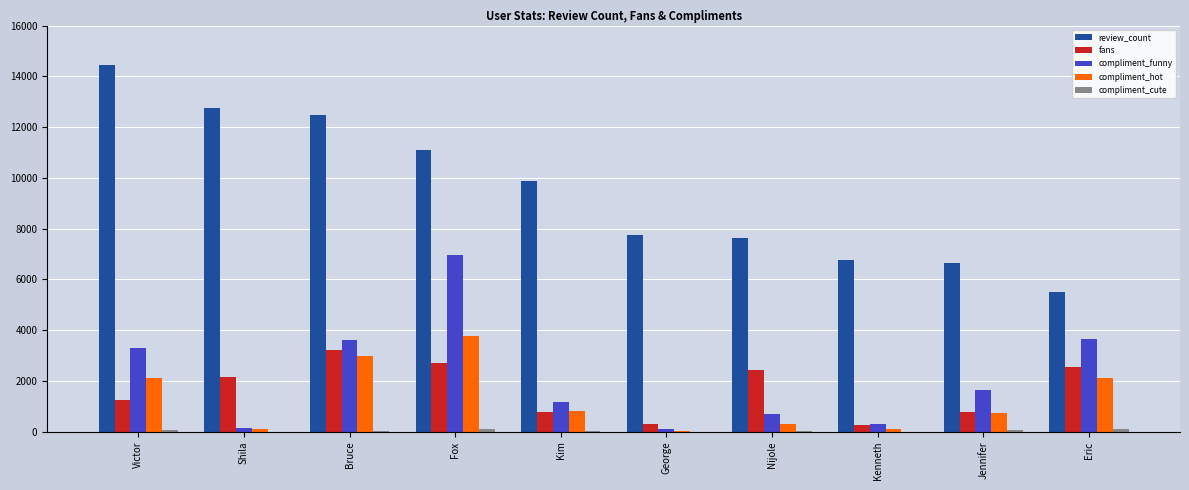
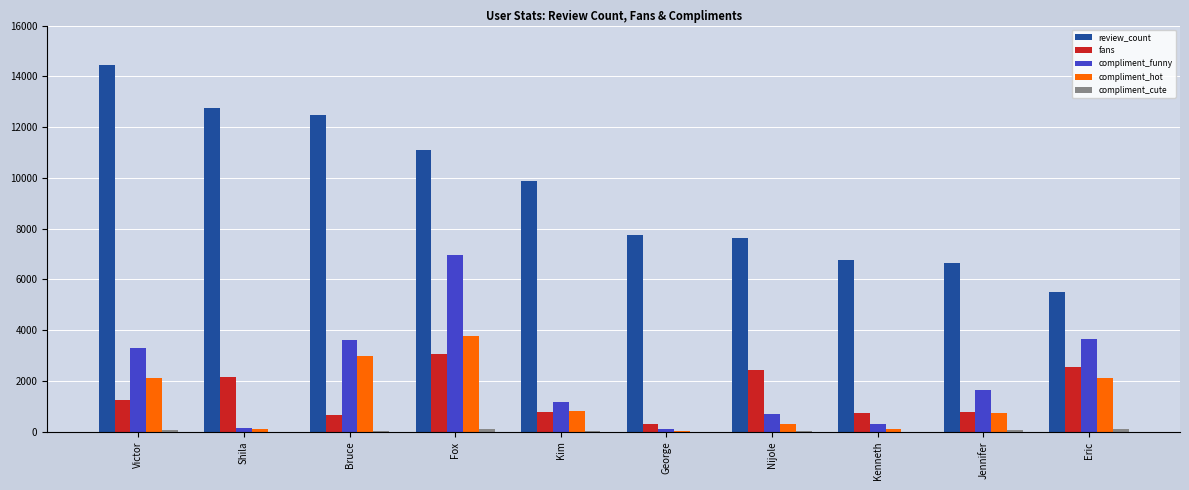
  {
    "fans": {
      "Victor": 1300,
      "Shila": 2200,
-     "Bruce": 3200,
-     "Fox": 2700,
+     "Bruce": 700,
+     "Fox": 3100,
      "Kim": 800,
      "George": 300,
      "Nijole": 2400,
-     "Kenneth": 300,
+     "Kenneth": 700,
      "Jennifer": 800,
      "Eric": 2500
    },
    "compliment_hot": {
      "Victor": 2100,
      "Bruce": 3000,
      "Fox": 3800,
      "Kim": 800,
      "Nijole": 300,
      "Jennifer": 700,
      "Eric": 2100
    },
    "compliment_cute": {
      "Fox": 100,
      "Eric": 100
    }
  }
